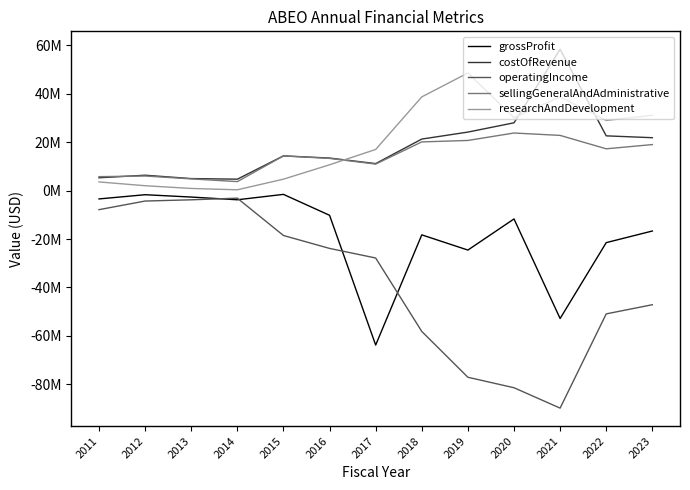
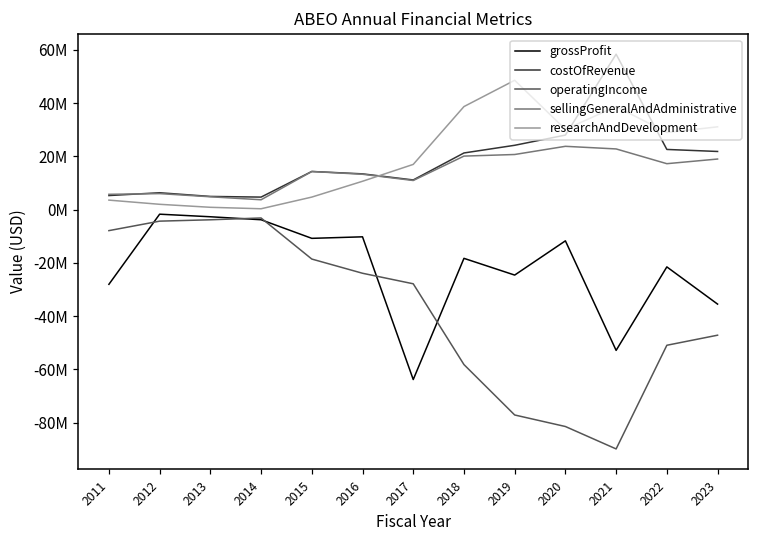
  {
    "grossProfit": {
-     "2011": -3000000,
+     "2011": -28000000,
      "2012": -2000000,
      "2013": -3000000,
-     "2015": -2000000,
+     "2015": -11000000,
      "2016": -10000000,
      "2017": -64000000,
      "2018": -18000000,
      "2019": -25000000,
      "2020": -12000000,
      "2021": -53000000,
      "2022": -21000000,
-     "2023": -17000000
+     "2023": -35000000
    }
  }
